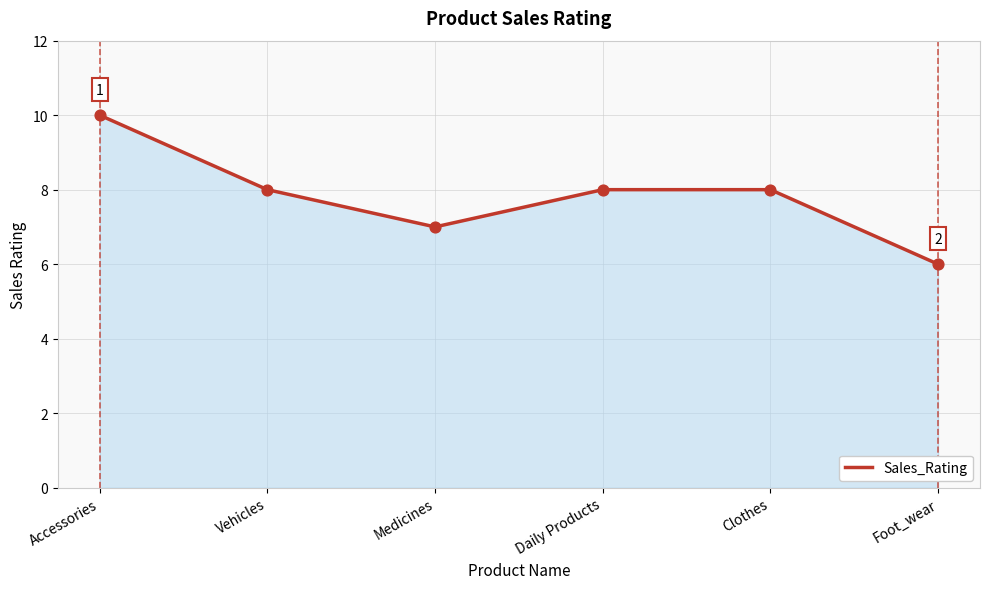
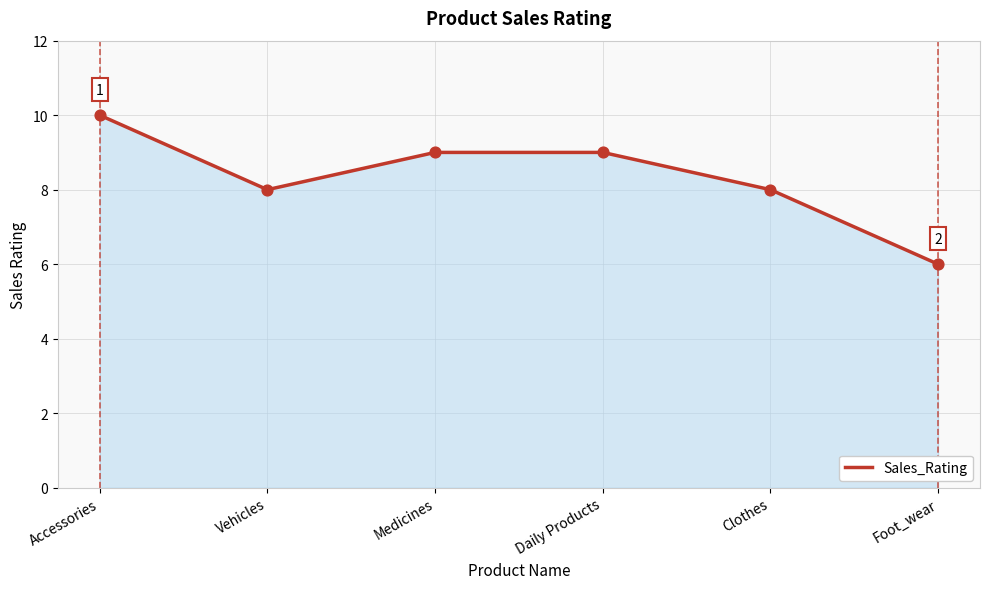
  {
    "Vehicles": 8,
-   "Medicines": 7,
-   "Daily Products": 8,
+   "Medicines": 9,
+   "Daily Products": 9,
    "Clothes": 8
  }
